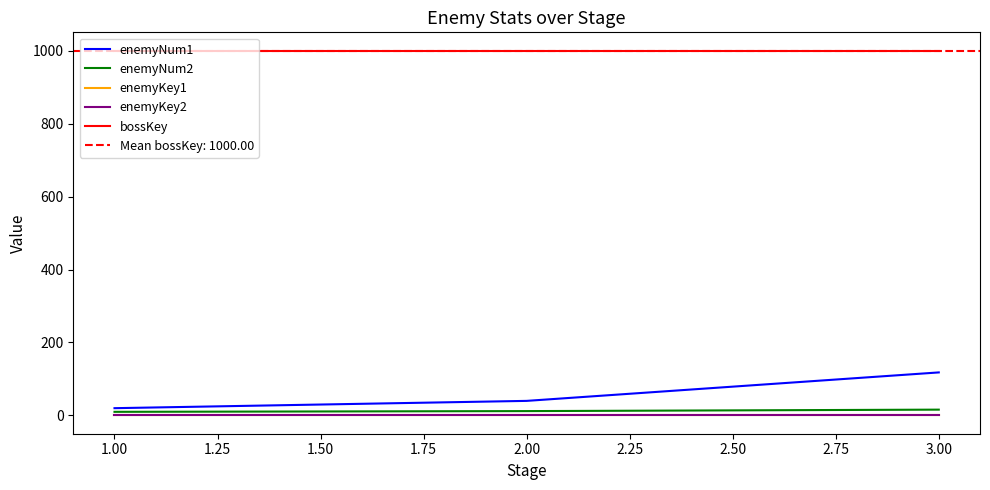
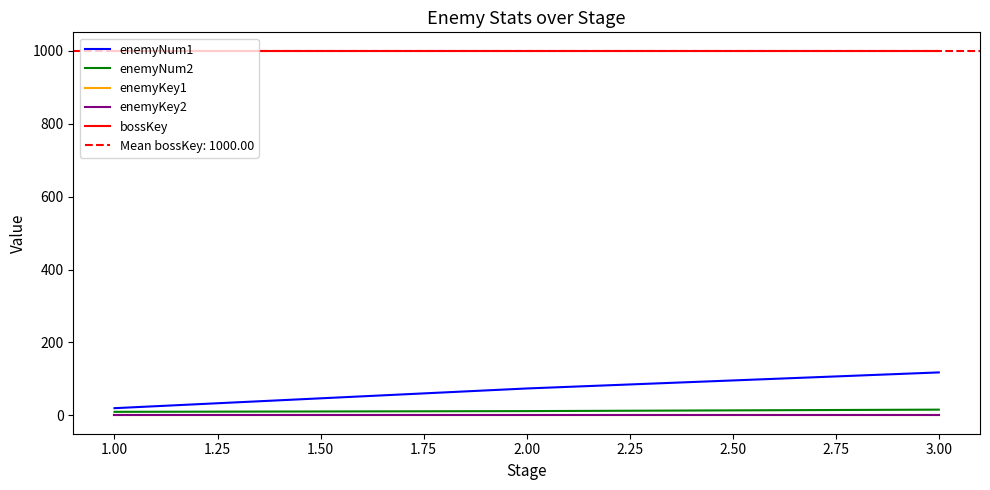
  {
    "enemyNum1": {
      "1.00": 20,
-     "2.00": 40,
+     "2.00": 70,
      "3.00": 120
    },
    "enemyNum2": {
      "1.00": 10,
      "2.00": 10,
      "3.00": 20
    },
    "bossKey": {
      "2.00": 1000,
      "3.00": 1000
    }
  }
